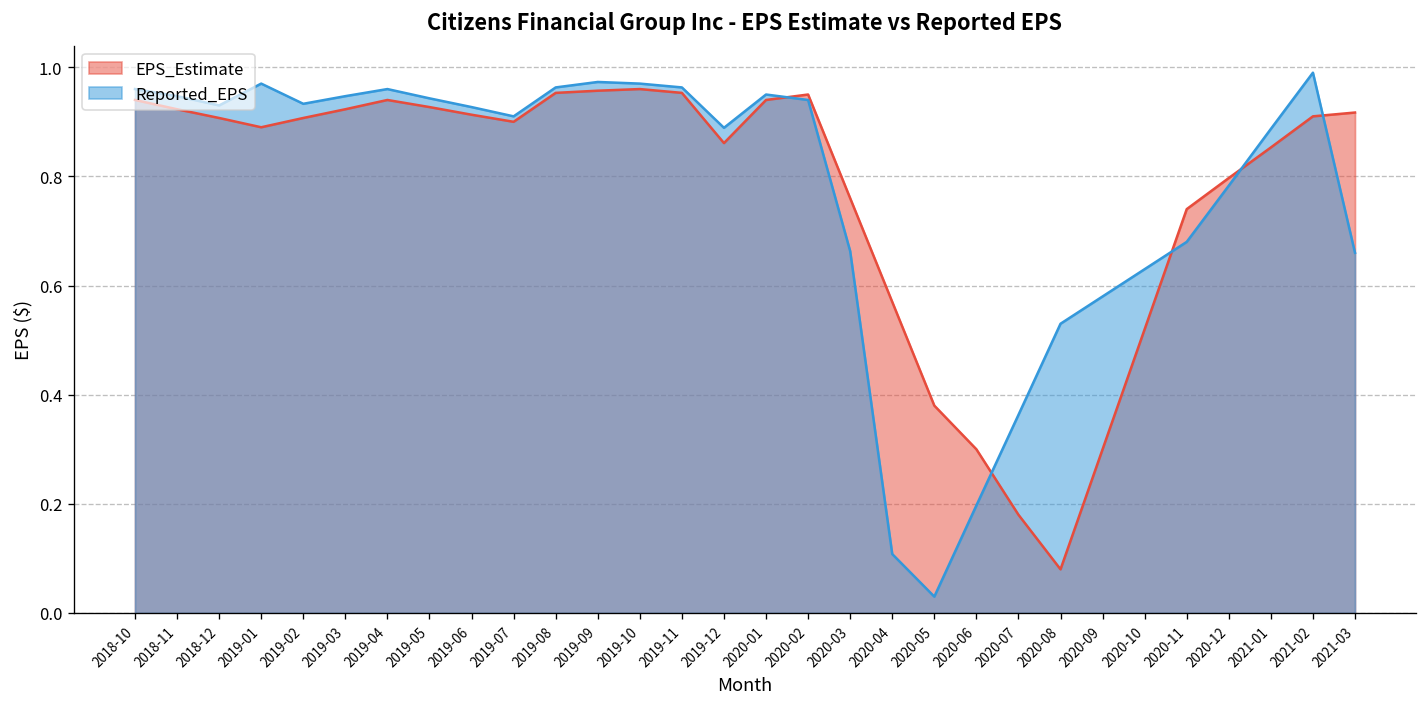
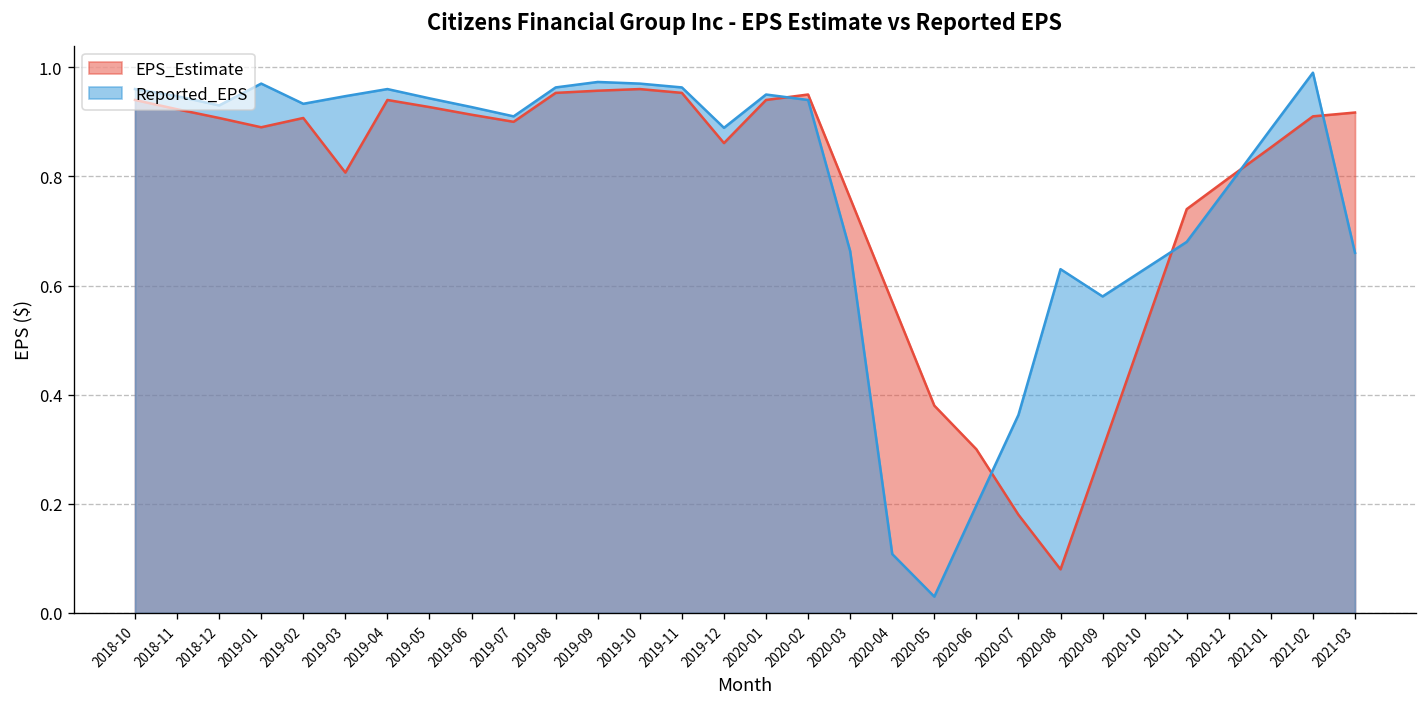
  {
    "EPS_Estimate": {
      "2018-12": 0.91,
      "2019-01": 0.89,
      "2019-02": 0.91,
-     "2019-03": 0.92,
+     "2019-03": 0.81,
      "2019-04": 0.94,
      "2019-05": 0.93,
      "2019-06": 0.91,
      "2019-07": 0.90,
      "2019-08": 0.95,
      "2019-09": 0.96,
      "2019-10": 0.96,
      "2019-11": 0.95,
      "2019-12": 0.86,
      "2020-01": 0.94,
      "2020-02": 0.95,
      "2020-03": 0.76,
      "2020-04": 0.57,
      "2020-05": 0.38,
      "2020-06": 0.30,
      "2020-07": 0.18,
      "2020-08": 0.08,
      "2020-09": 0.30,
      "2020-10": 0.52,
      "2020-11": 0.74,
      "2020-12": 0.80,
      "2021-01": 0.85,
      "2021-02": 0.91,
      "2021-03": 0.92
    },
    "Reported_EPS": {
      "2019-01": 0.97,
      "2019-02": 0.93,
      "2019-03": 0.95,
      "2019-04": 0.96,
      "2019-05": 0.94,
      "2019-06": 0.93,
      "2019-07": 0.91,
      "2019-08": 0.96,
      "2019-09": 0.97,
      "2019-10": 0.97,
      "2019-11": 0.96,
      "2019-12": 0.89,
      "2020-01": 0.95,
      "2020-02": 0.94,
      "2020-03": 0.66,
      "2020-04": 0.11,
      "2020-05": 0.03,
      "2020-06": 0.20,
      "2020-07": 0.36,
-     "2020-08": 0.53,
+     "2020-08": 0.63,
      "2020-09": 0.58,
      "2020-10": 0.63,
      "2020-11": 0.68,
      "2020-12": 0.78,
      "2021-01": 0.89,
      "2021-02": 0.99,
      "2021-03": 0.66
    }
  }
